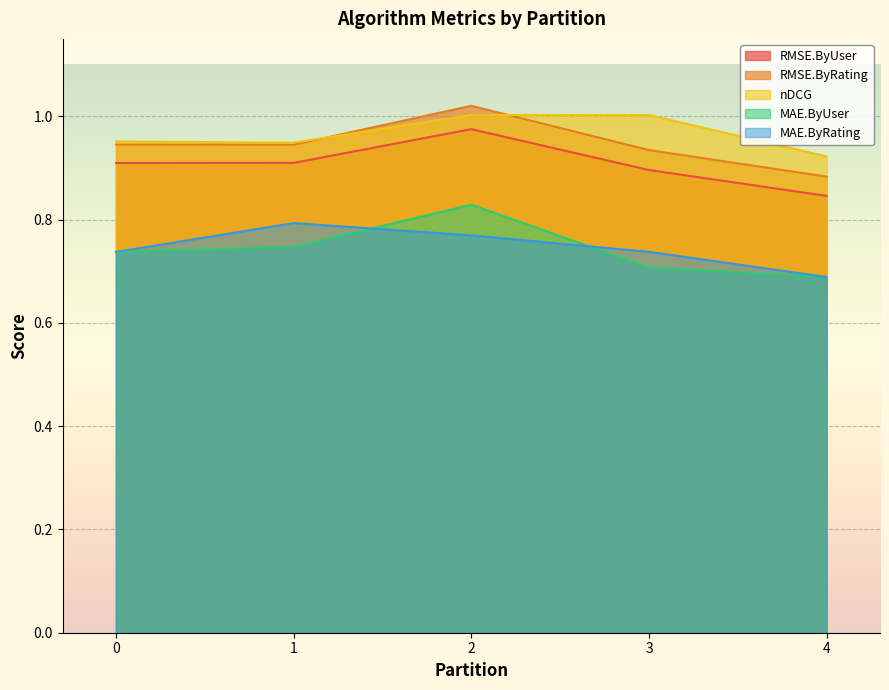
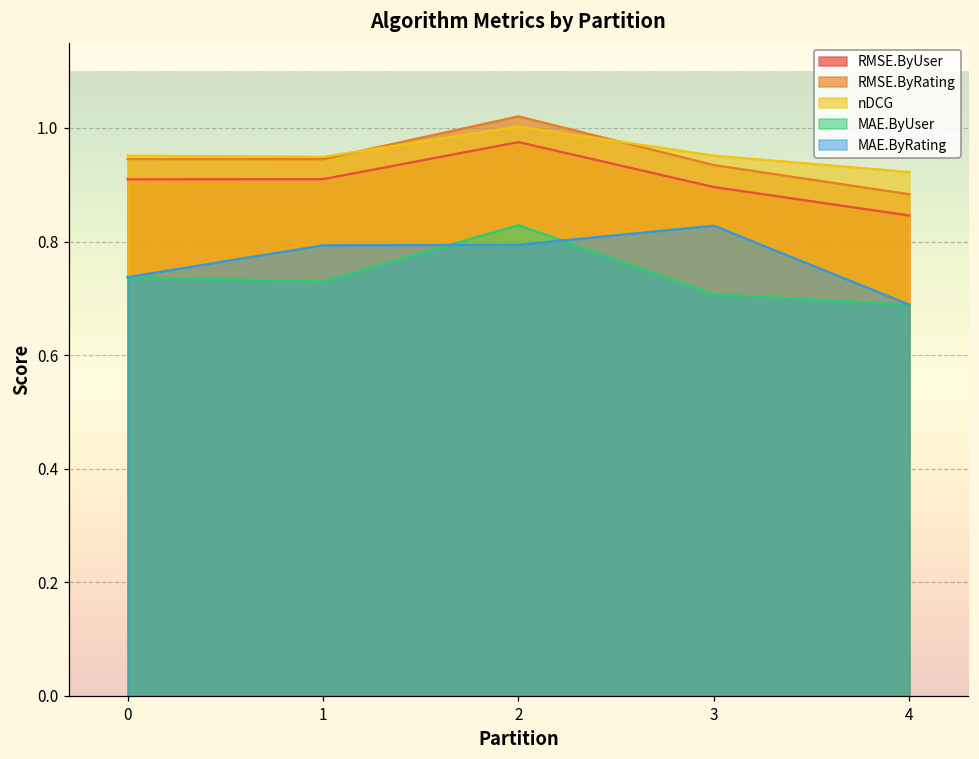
  {
    "nDCG": {
      "0": 0.95,
      "2": 1.00,
-     "3": 1.00,
+     "3": 0.95,
      "4": 0.92
    },
    "MAE.ByUser": {
-     "1": 0.75,
+     "1": 0.73,
      "2": 0.83,
      "3": 0.71
    },
    "MAE.ByRating": {
      "1": 0.79,
-     "2": 0.77,
-     "3": 0.74
+     "2": 0.79,
+     "3": 0.83
    }
  }
